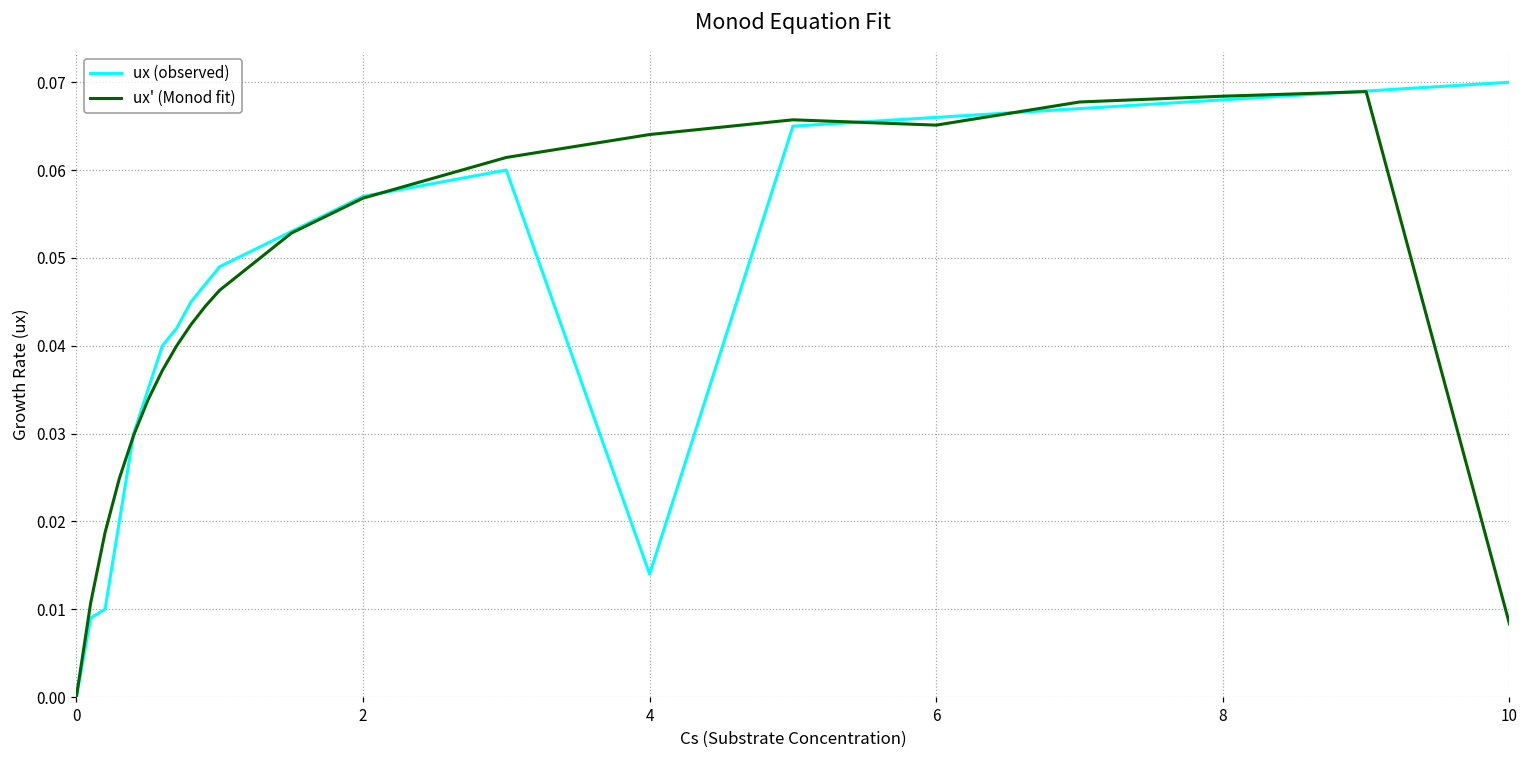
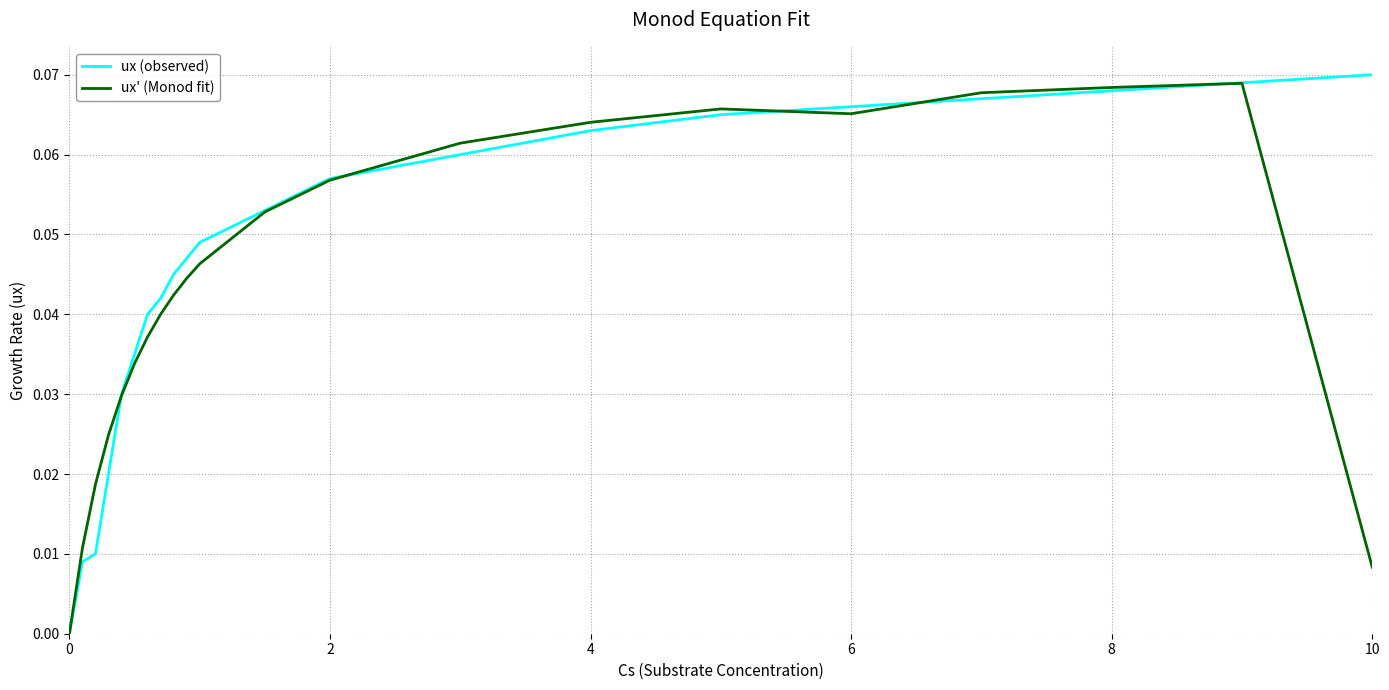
  {
    "ux (observed)": {
-     "4": 0.014,
+     "4": 0.063,
      "6": 0.066,
      "8": 0.068,
      "10": 0.070
    },
    "ux' (Monod fit)": {
      "4": 0.064,
      "6": 0.065,
      "8": 0.068,
      "10": 0.008
    }
  }
